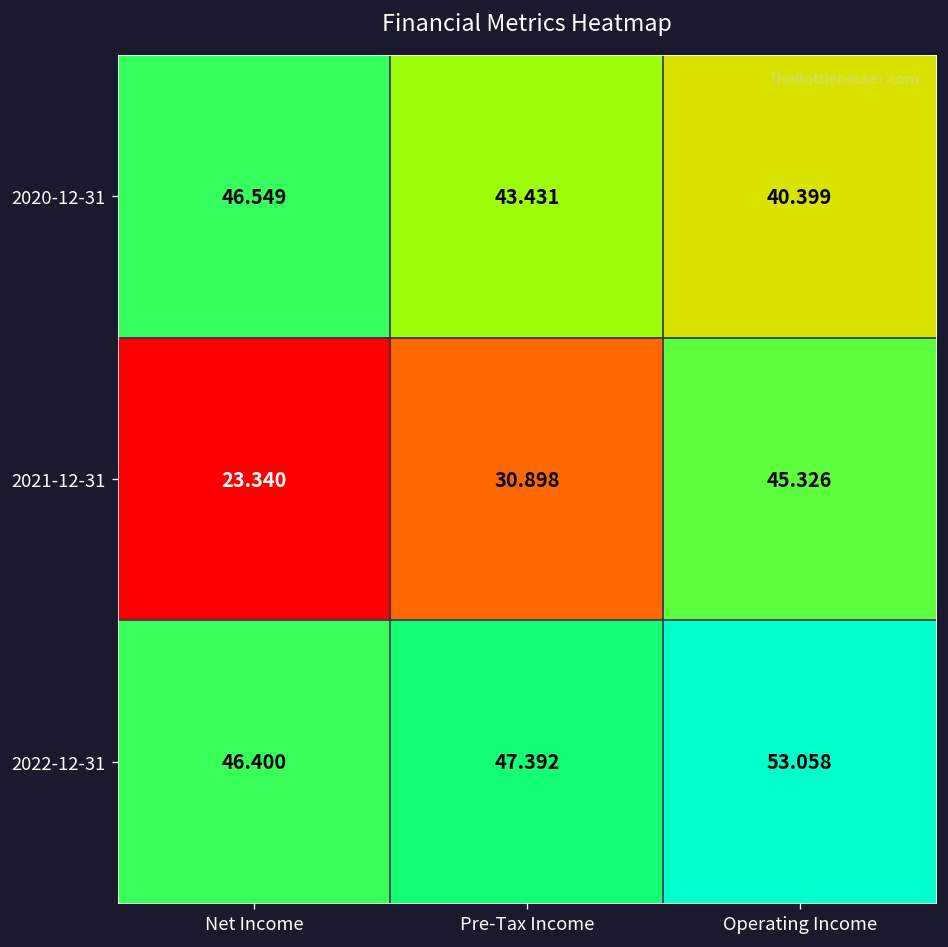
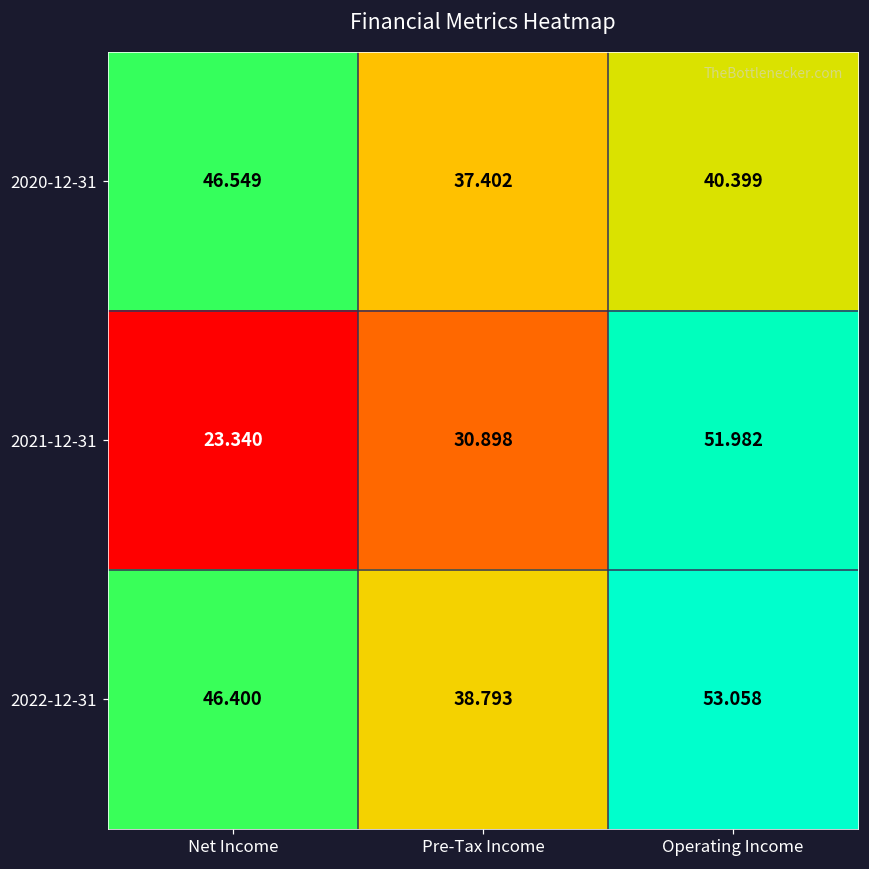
  {
    "2020-12-31": {
      "Net Income": 46.549,
-     "Pre-Tax Income": 43.431
+     "Pre-Tax Income": 37.402
    },
    "2021-12-31": {
      "Net Income": 23.340,
      "Pre-Tax Income": 30.898,
-     "Operating Income": 45.326
+     "Operating Income": 51.982
    },
    "2022-12-31": {
      "Net Income": 46.400,
-     "Pre-Tax Income": 47.392,
+     "Pre-Tax Income": 38.793,
      "Operating Income": 53.058
    }
  }
